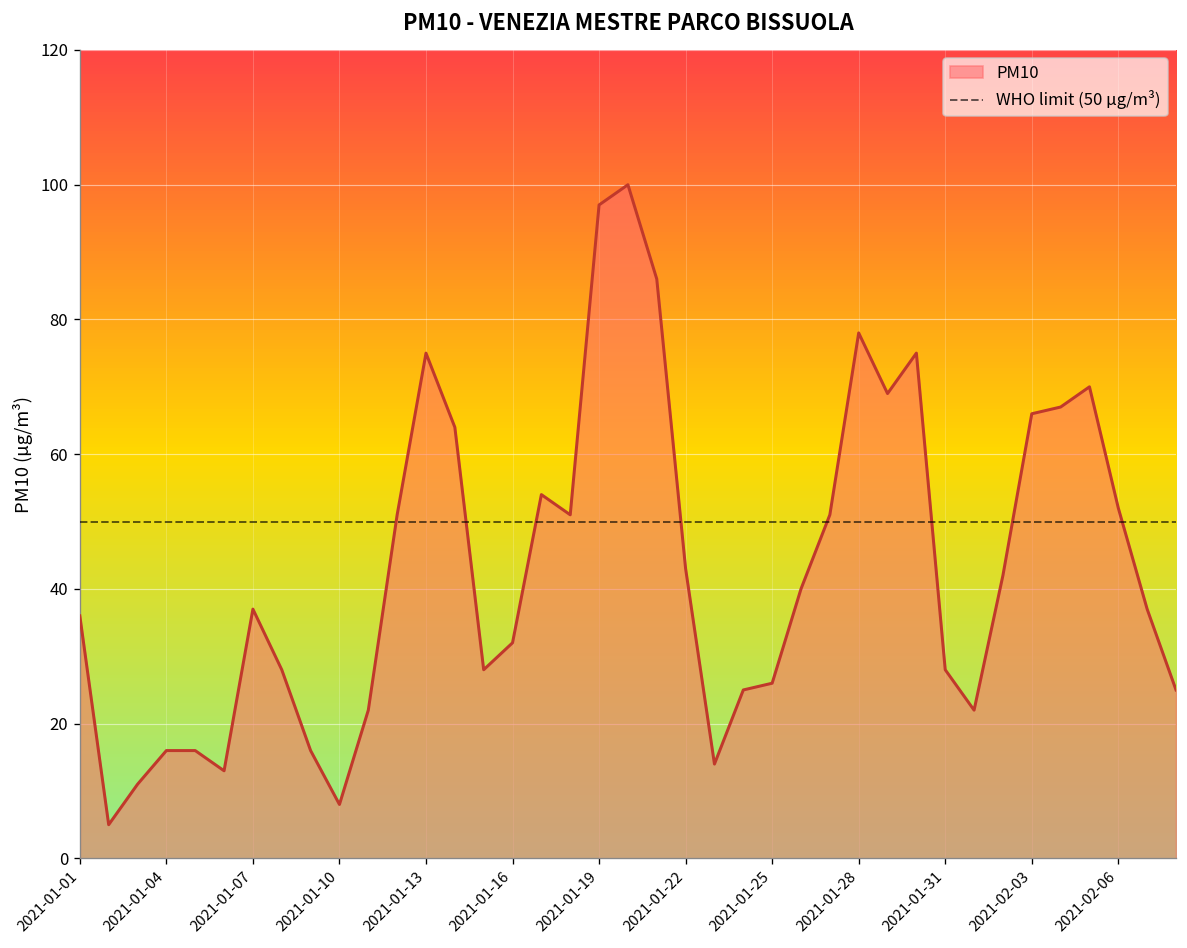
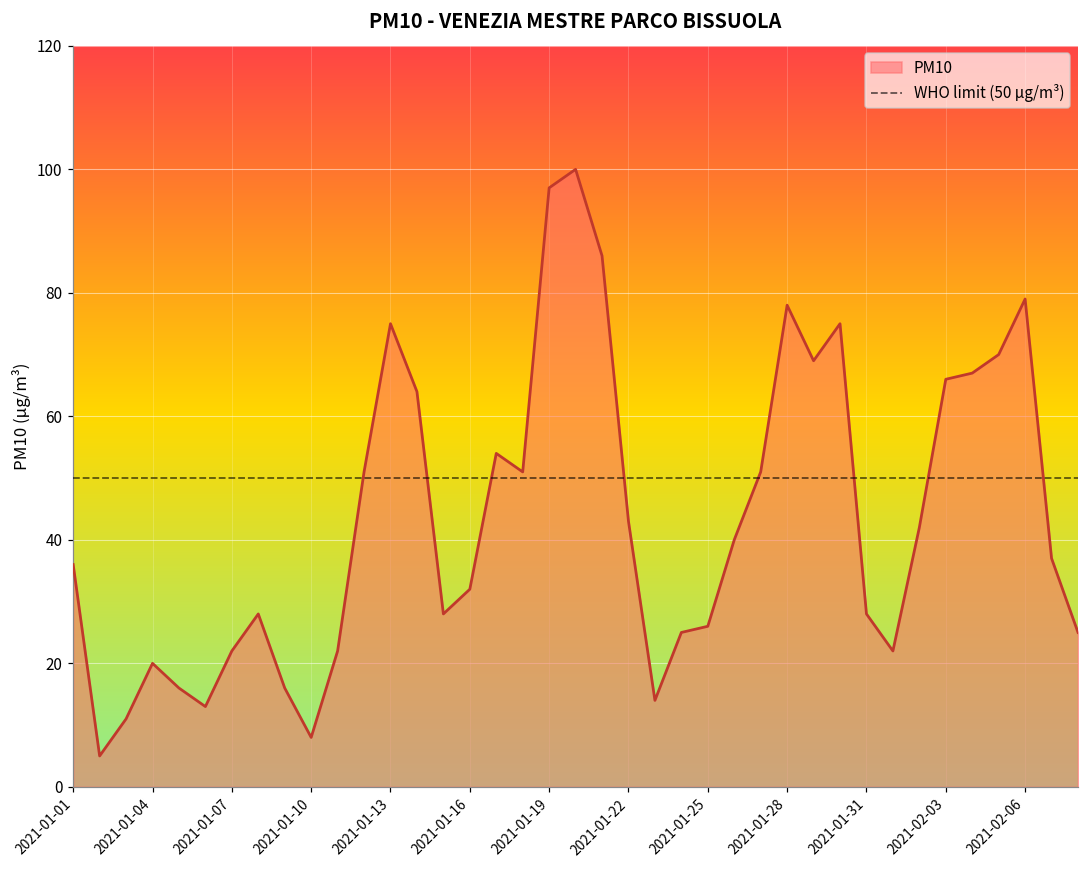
  {
    "2021-01-01": 36,
-   "2021-01-04": 16,
-   "2021-01-07": 37,
+   "2021-01-04": 20,
+   "2021-01-07": 22,
    "2021-01-10": 8,
    "2021-01-13": 75,
    "2021-01-16": 32,
    "2021-01-19": 97,
    "2021-01-22": 43,
    "2021-01-25": 26,
    "2021-01-28": 78,
    "2021-01-31": 28,
    "2021-02-03": 66,
-   "2021-02-06": 52
+   "2021-02-06": 79
  }
